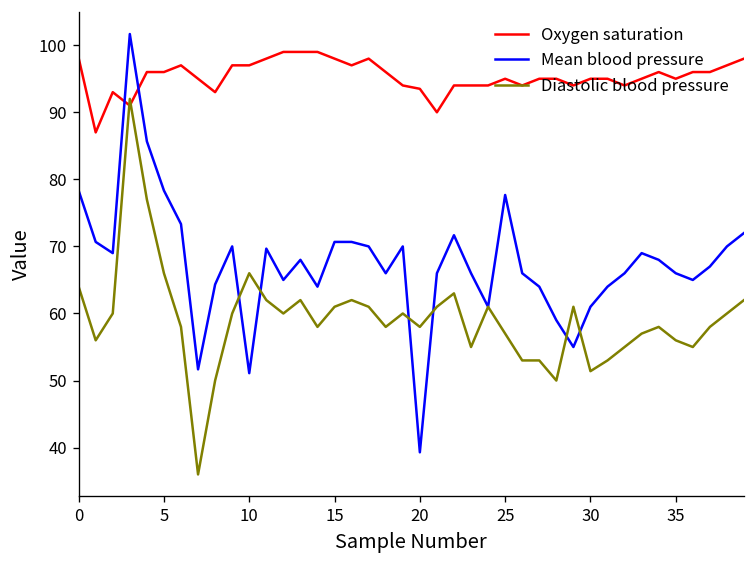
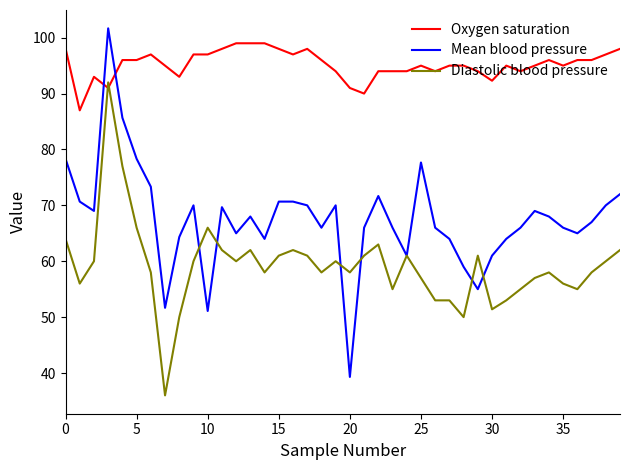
  {
    "Oxygen saturation": {
      "0": 98,
      "5": 96,
      "10": 97,
      "15": 98,
-     "20": 94,
+     "20": 91,
      "25": 95,
-     "30": 95,
+     "30": 92,
      "35": 95
    },
    "Mean blood pressure": {
      "0": 78,
      "5": 78,
      "10": 51,
      "15": 71,
      "20": 39,
      "25": 78,
      "30": 61,
      "35": 66
    },
    "Diastolic blood pressure": {
      "0": 64,
      "5": 66,
      "10": 66,
      "15": 61,
      "20": 58,
      "25": 57,
      "30": 51,
      "35": 56
    }
  }
